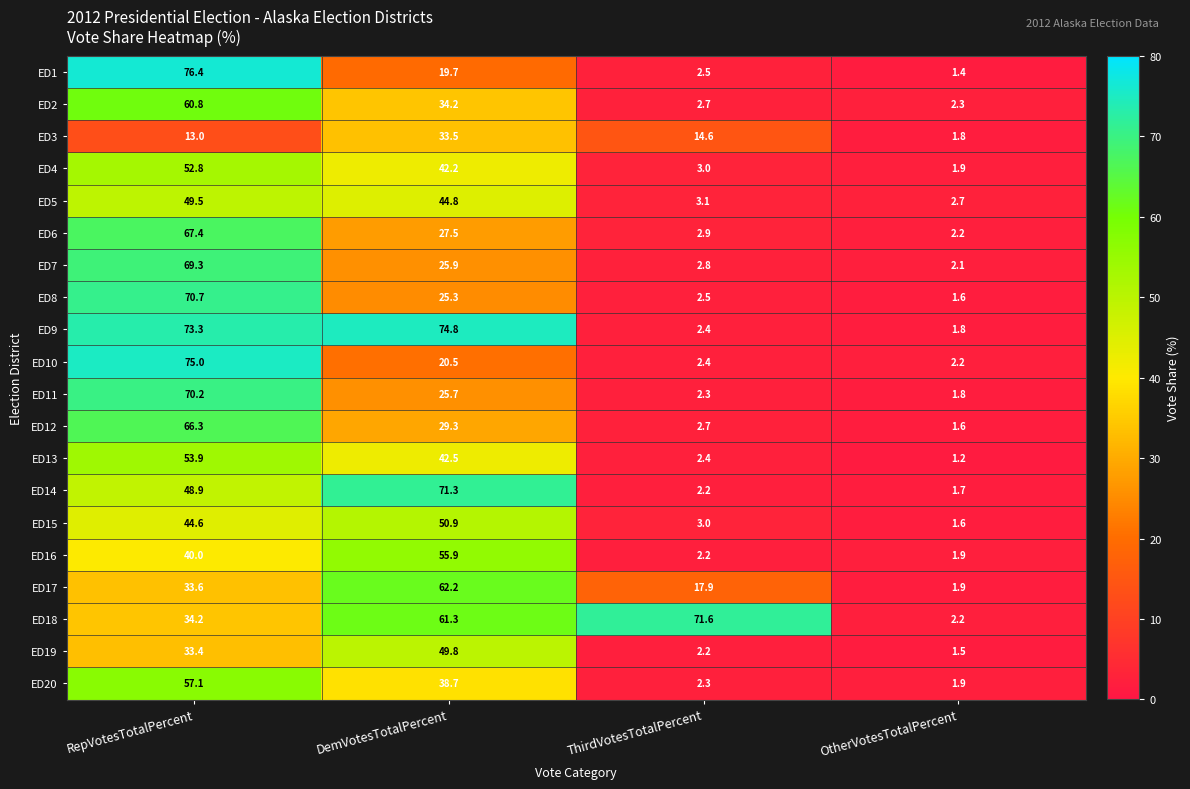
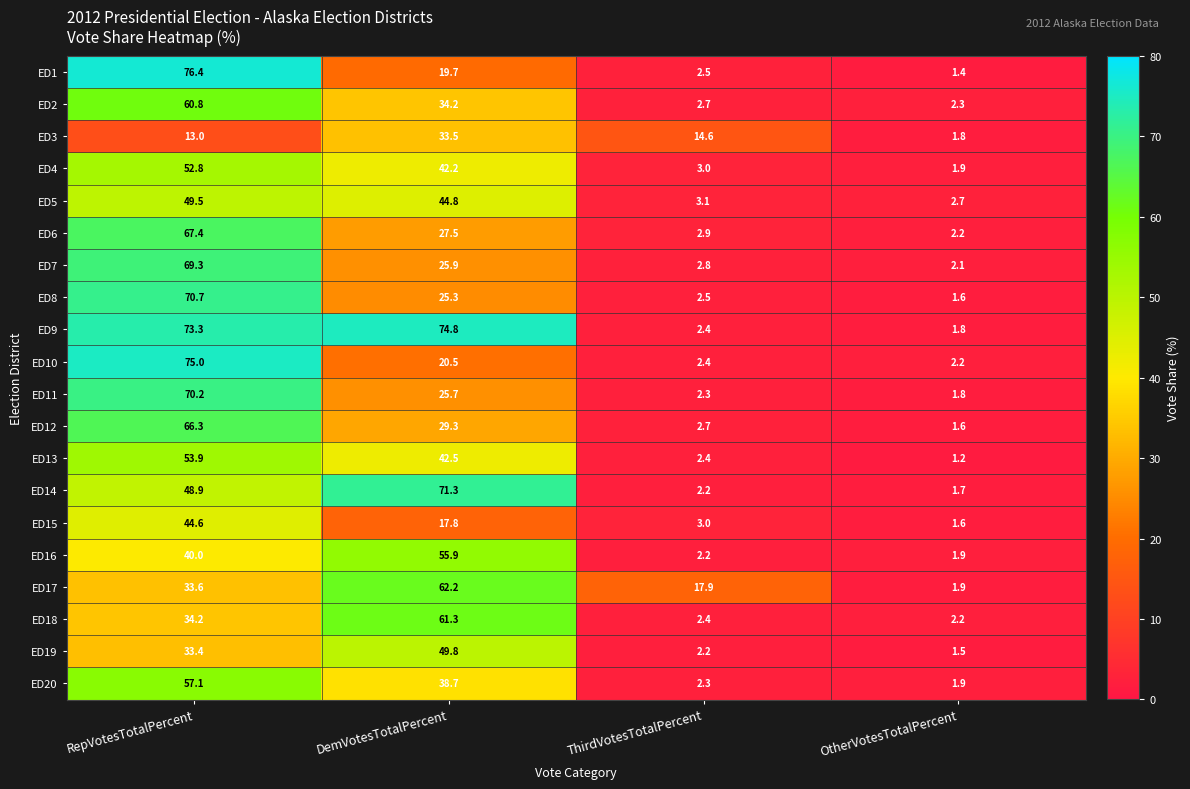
  {
    "ED1": {
      "RepVotesTotalPercent": 76.4,
      "DemVotesTotalPercent": 19.7,
      "ThirdVotesTotalPercent": 2.5,
      "OtherVotesTotalPercent": 1.4
    },
    "ED2": {
      "RepVotesTotalPercent": 60.8,
      "DemVotesTotalPercent": 34.2,
      "ThirdVotesTotalPercent": 2.7,
      "OtherVotesTotalPercent": 2.3
    },
    "ED3": {
      "RepVotesTotalPercent": 13.0,
      "DemVotesTotalPercent": 33.5,
      "ThirdVotesTotalPercent": 14.6,
      "OtherVotesTotalPercent": 1.8
    },
    "ED4": {
      "RepVotesTotalPercent": 52.8,
      "DemVotesTotalPercent": 42.2,
      "ThirdVotesTotalPercent": 3.0,
      "OtherVotesTotalPercent": 1.9
    },
    "ED5": {
      "RepVotesTotalPercent": 49.5,
      "DemVotesTotalPercent": 44.8,
      "ThirdVotesTotalPercent": 3.1,
      "OtherVotesTotalPercent": 2.7
    },
    "ED6": {
      "RepVotesTotalPercent": 67.4,
      "DemVotesTotalPercent": 27.5,
      "ThirdVotesTotalPercent": 2.9,
      "OtherVotesTotalPercent": 2.2
    },
    "ED7": {
      "RepVotesTotalPercent": 69.3,
      "DemVotesTotalPercent": 25.9,
      "ThirdVotesTotalPercent": 2.8,
      "OtherVotesTotalPercent": 2.1
    },
    "ED8": {
      "RepVotesTotalPercent": 70.7,
      "DemVotesTotalPercent": 25.3,
      "ThirdVotesTotalPercent": 2.5,
      "OtherVotesTotalPercent": 1.6
    },
    "ED9": {
      "RepVotesTotalPercent": 73.3,
      "DemVotesTotalPercent": 74.8,
      "ThirdVotesTotalPercent": 2.4,
      "OtherVotesTotalPercent": 1.8
    },
    "ED10": {
      "RepVotesTotalPercent": 75.0,
      "DemVotesTotalPercent": 20.5,
      "ThirdVotesTotalPercent": 2.4,
      "OtherVotesTotalPercent": 2.2
    },
    "ED11": {
      "RepVotesTotalPercent": 70.2,
      "DemVotesTotalPercent": 25.7,
      "ThirdVotesTotalPercent": 2.3,
      "OtherVotesTotalPercent": 1.8
    },
    "ED12": {
      "RepVotesTotalPercent": 66.3,
      "DemVotesTotalPercent": 29.3,
      "ThirdVotesTotalPercent": 2.7,
      "OtherVotesTotalPercent": 1.6
    },
    "ED13": {
      "RepVotesTotalPercent": 53.9,
      "DemVotesTotalPercent": 42.5,
      "ThirdVotesTotalPercent": 2.4,
      "OtherVotesTotalPercent": 1.2
    },
    "ED14": {
      "RepVotesTotalPercent": 48.9,
      "DemVotesTotalPercent": 71.3,
      "ThirdVotesTotalPercent": 2.2,
      "OtherVotesTotalPercent": 1.7
    },
    "ED15": {
      "RepVotesTotalPercent": 44.6,
-     "DemVotesTotalPercent": 50.9,
+     "DemVotesTotalPercent": 17.8,
      "ThirdVotesTotalPercent": 3.0,
      "OtherVotesTotalPercent": 1.6
    },
    "ED16": {
      "RepVotesTotalPercent": 40.0,
      "DemVotesTotalPercent": 55.9,
      "ThirdVotesTotalPercent": 2.2,
      "OtherVotesTotalPercent": 1.9
    },
    "ED17": {
      "RepVotesTotalPercent": 33.6,
      "DemVotesTotalPercent": 62.2,
      "ThirdVotesTotalPercent": 17.9,
      "OtherVotesTotalPercent": 1.9
    },
    "ED18": {
      "RepVotesTotalPercent": 34.2,
      "DemVotesTotalPercent": 61.3,
-     "ThirdVotesTotalPercent": 71.6,
+     "ThirdVotesTotalPercent": 2.4,
      "OtherVotesTotalPercent": 2.2
    },
    "ED19": {
      "RepVotesTotalPercent": 33.4,
      "DemVotesTotalPercent": 49.8,
      "ThirdVotesTotalPercent": 2.2,
      "OtherVotesTotalPercent": 1.5
    },
    "ED20": {
      "RepVotesTotalPercent": 57.1,
      "DemVotesTotalPercent": 38.7,
      "ThirdVotesTotalPercent": 2.3,
      "OtherVotesTotalPercent": 1.9
    }
  }
